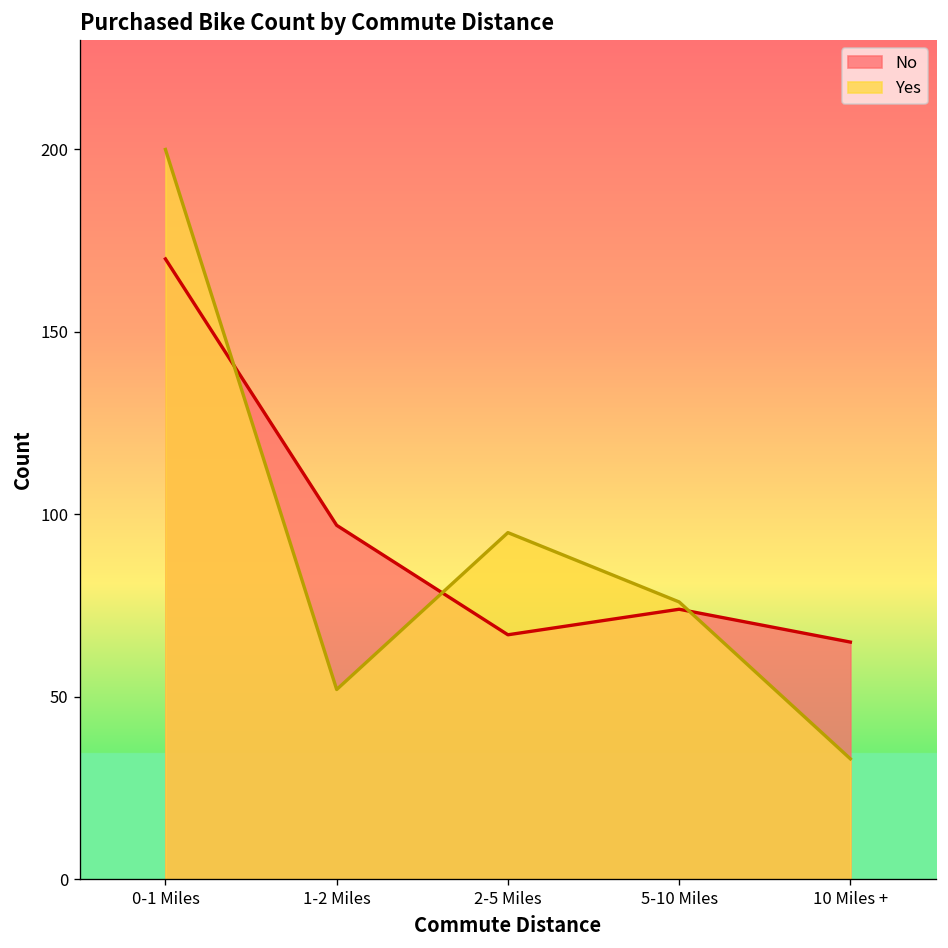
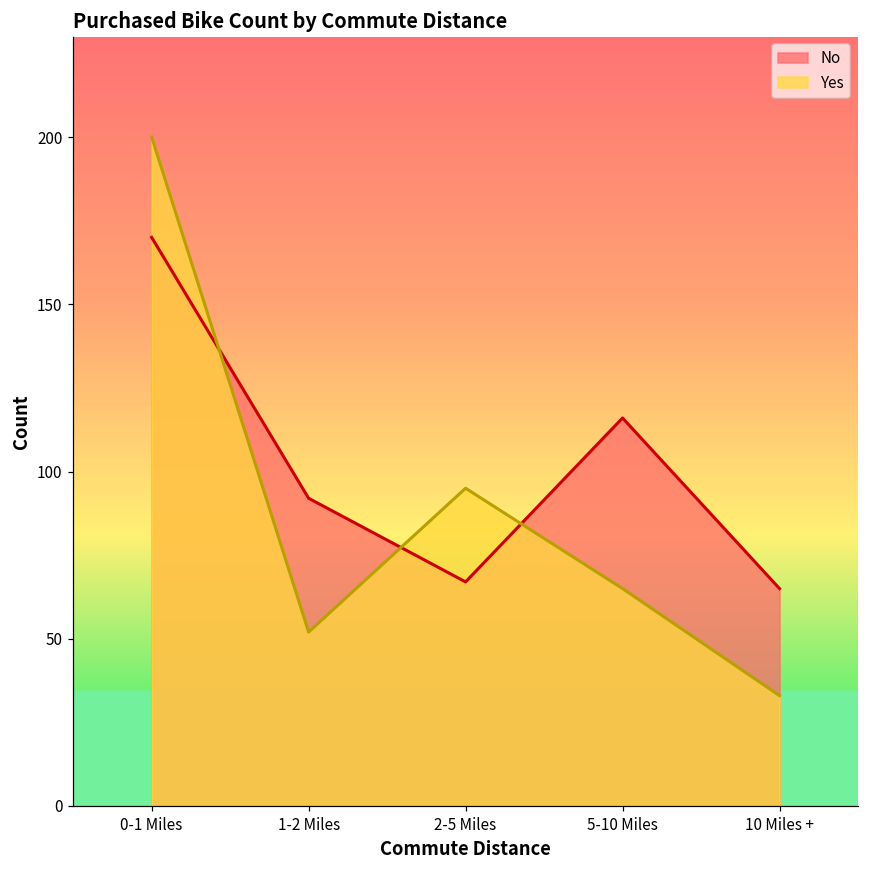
  {
    "No": {
      "0-1 Miles": 170,
-     "1-2 Miles": 97,
+     "1-2 Miles": 92,
      "2-5 Miles": 67,
-     "5-10 Miles": 74,
+     "5-10 Miles": 116,
      "10 Miles +": 65
    },
    "Yes": {
      "0-1 Miles": 200,
      "1-2 Miles": 52,
      "2-5 Miles": 95,
-     "5-10 Miles": 76,
+     "5-10 Miles": 65,
      "10 Miles +": 33
    }
  }
